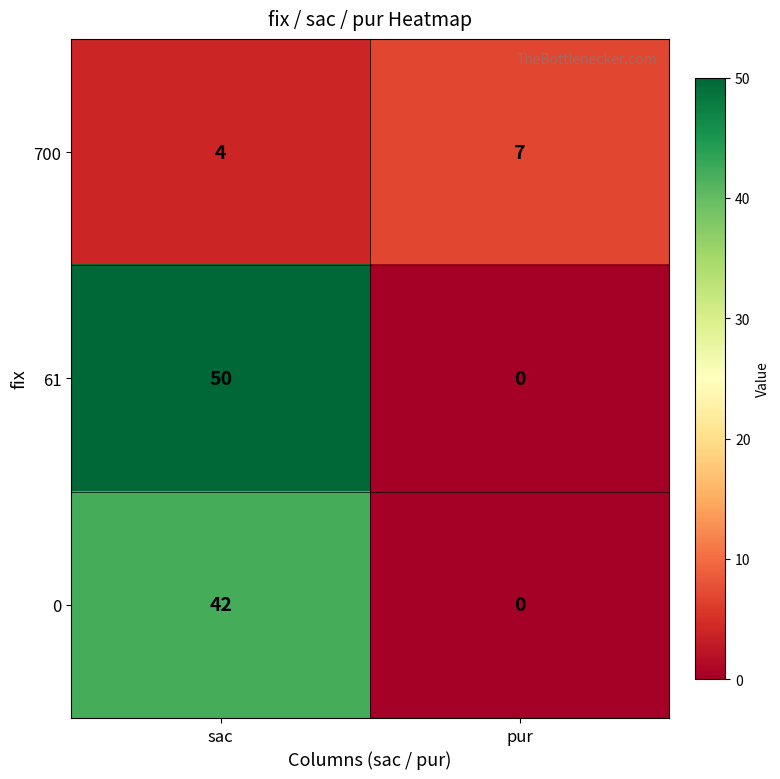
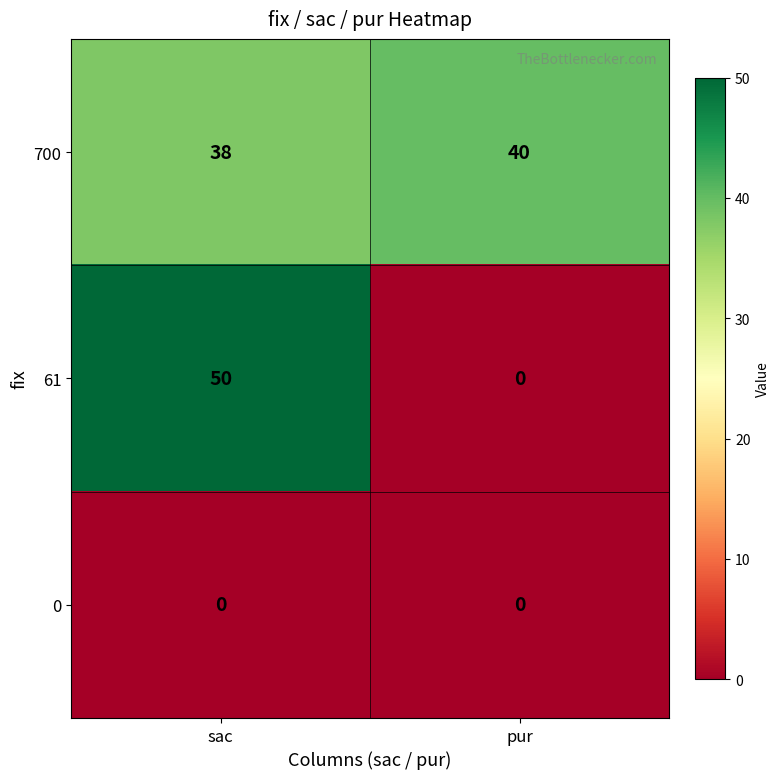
  {
    "700": {
-     "sac": 4,
-     "pur": 7
+     "sac": 38,
+     "pur": 40
    },
    "61": {
      "sac": 50,
      "pur": 0
    },
    "0": {
-     "sac": 42,
+     "sac": 0,
      "pur": 0
    }
  }
